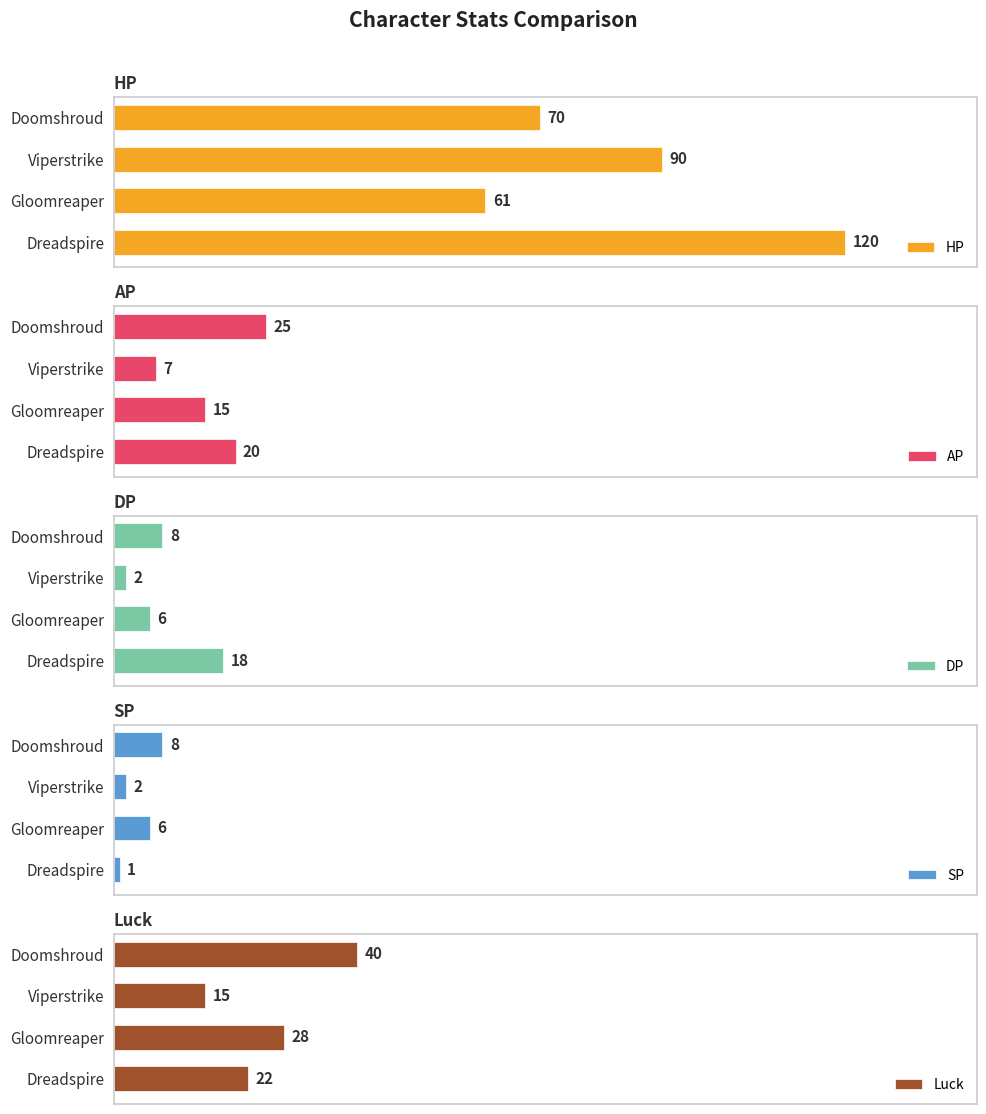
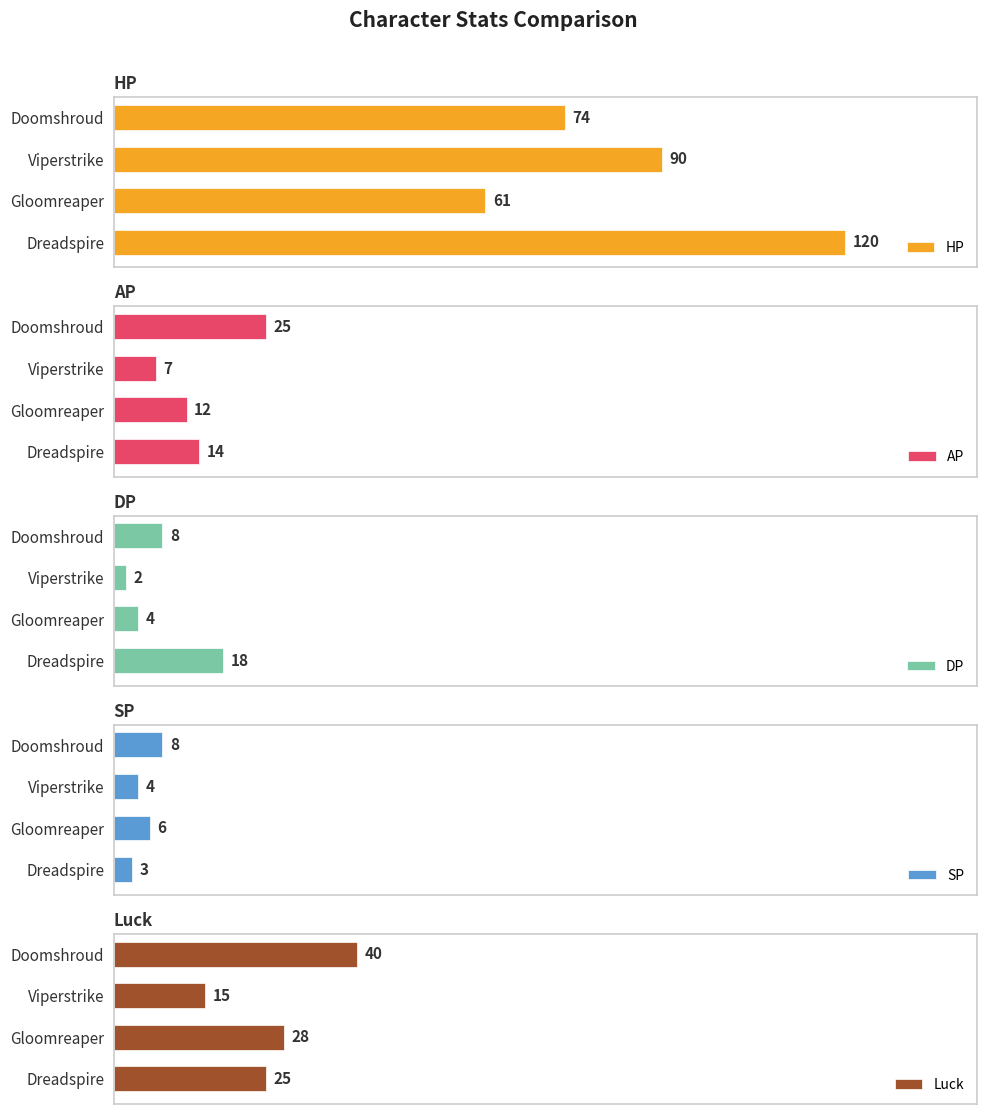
  {
    "HP": {
      "HP": {
-       "Doomshroud": 70,
+       "Doomshroud": 74,
        "Viperstrike": 90,
        "Gloomreaper": 61,
        "Dreadspire": 120
      }
    },
    "AP": {
      "AP": {
        "Doomshroud": 25,
        "Viperstrike": 7,
-       "Gloomreaper": 15,
-       "Dreadspire": 20
+       "Gloomreaper": 12,
+       "Dreadspire": 14
      }
    },
    "DP": {
      "DP": {
        "Doomshroud": 8,
        "Viperstrike": 2,
-       "Gloomreaper": 6,
+       "Gloomreaper": 4,
        "Dreadspire": 18
      }
    },
    "SP": {
      "SP": {
        "Doomshroud": 8,
-       "Viperstrike": 2,
+       "Viperstrike": 4,
        "Gloomreaper": 6,
-       "Dreadspire": 1
+       "Dreadspire": 3
      }
    },
    "Luck": {
      "Luck": {
        "Doomshroud": 40,
        "Viperstrike": 15,
        "Gloomreaper": 28,
-       "Dreadspire": 22
+       "Dreadspire": 25
      }
    }
  }
